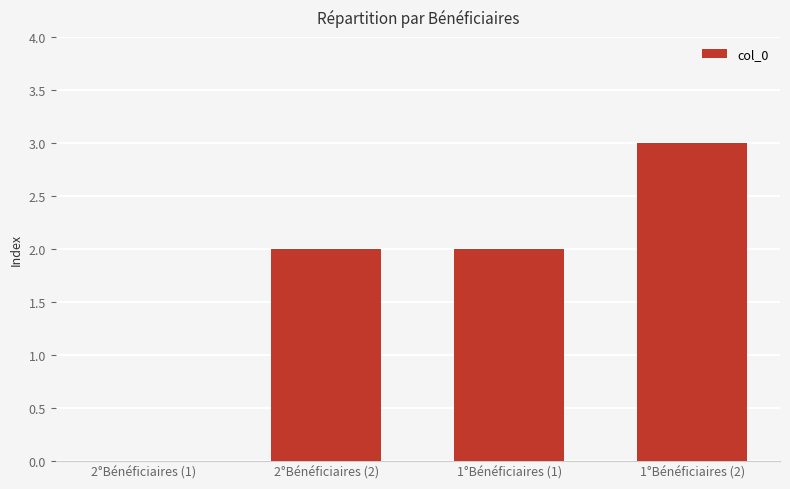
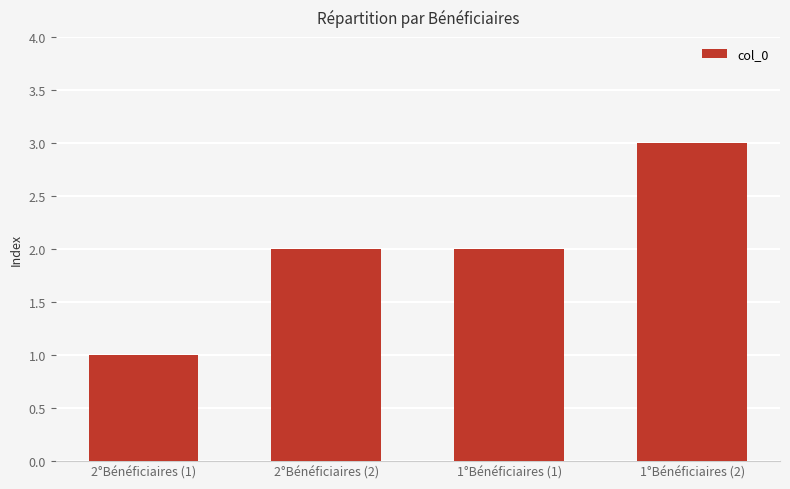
  {
-   "2°Bénéficiaires (1)": 0,
+   "2°Bénéficiaires (1)": 1,
    "2°Bénéficiaires (2)": 2,
    "1°Bénéficiaires (1)": 2,
    "1°Bénéficiaires (2)": 3
  }
